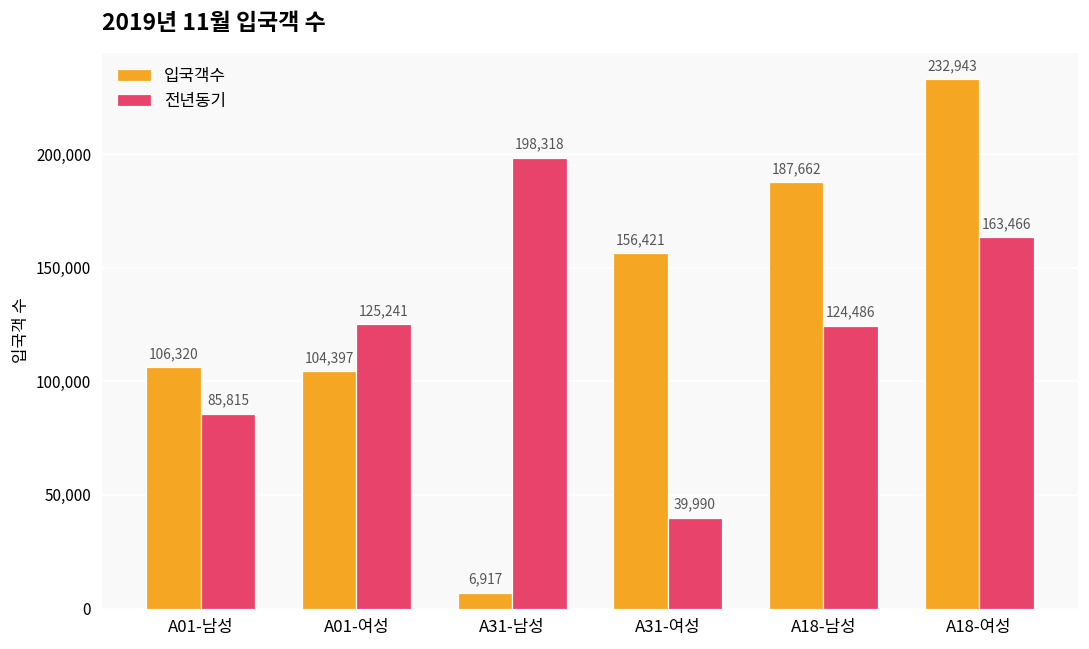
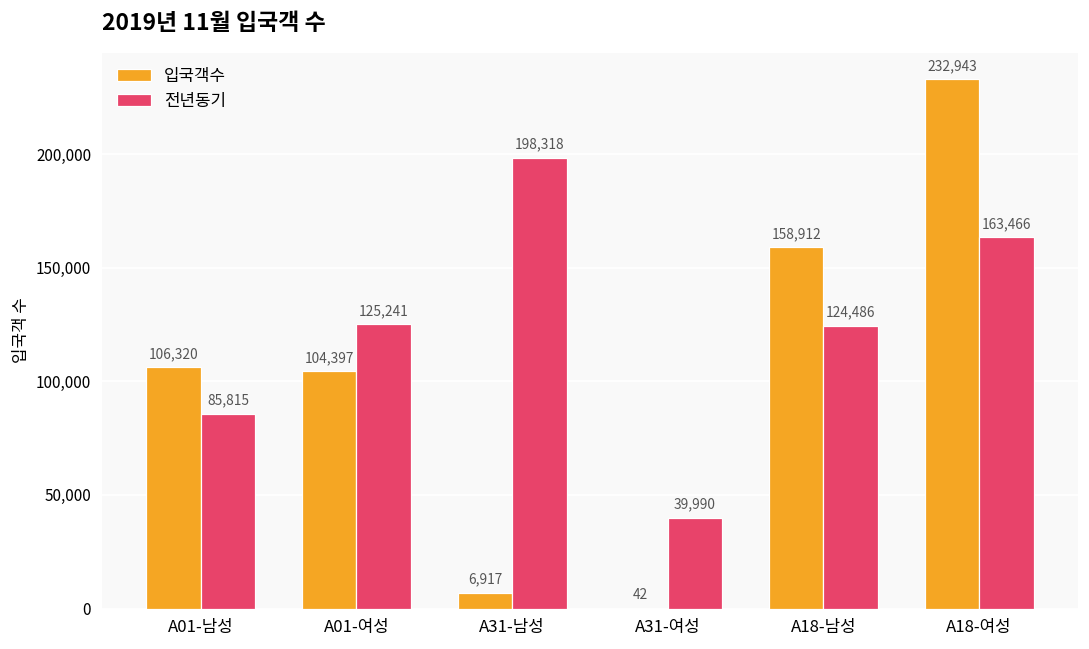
  {
    "입국객수": {
      "A01-남성": "106,320",
      "A01-여성": "104,397",
      "A31-남성": "6,917",
-     "A31-여성": "156,421",
-     "A18-남성": "187,662",
+     "A31-여성": "42",
+     "A18-남성": "158,912",
      "A18-여성": "232,943"
    },
    "전년동기": {
      "A01-남성": "85,815",
      "A01-여성": "125,241",
      "A31-남성": "198,318",
      "A31-여성": "39,990",
      "A18-남성": "124,486",
      "A18-여성": "163,466"
    }
  }
